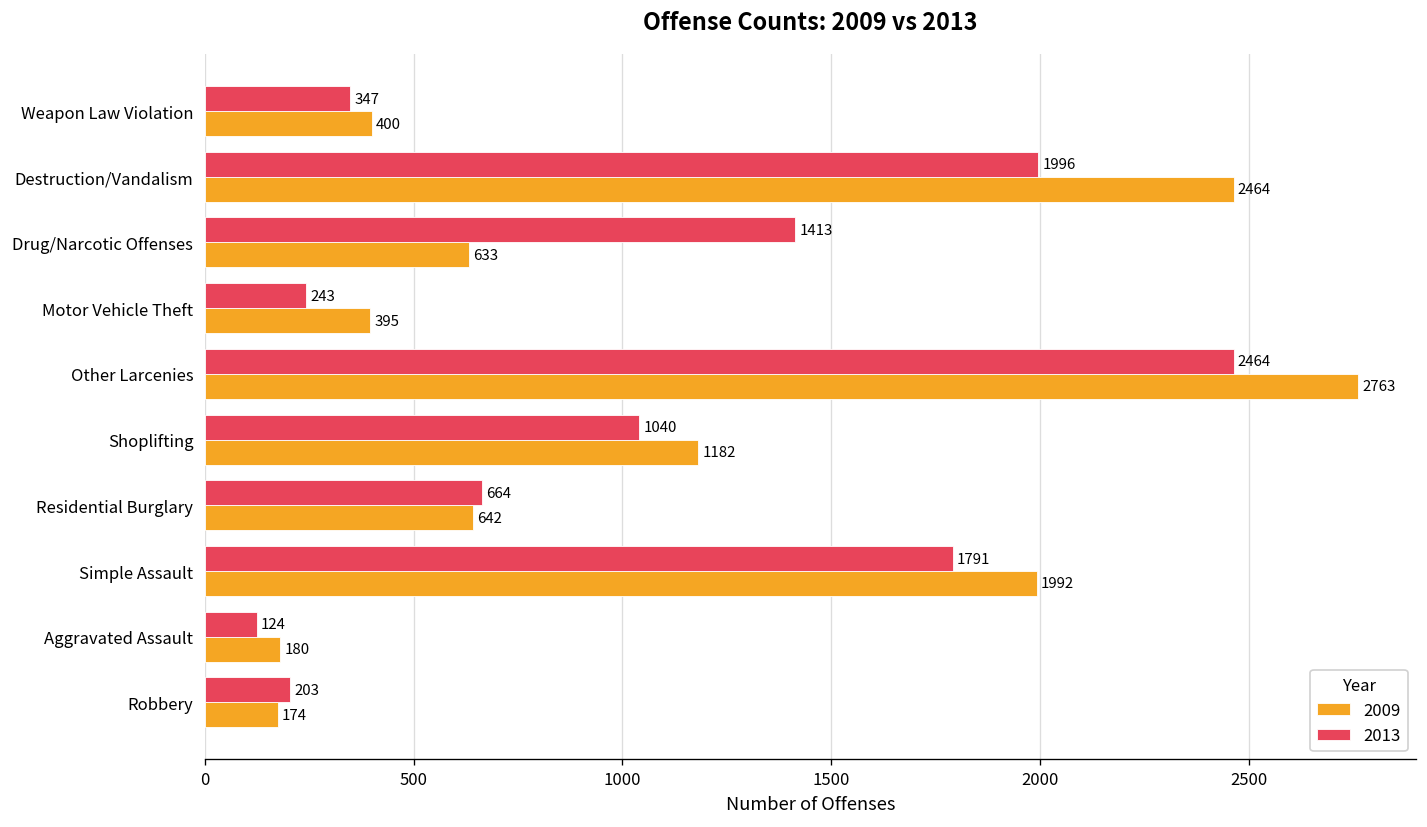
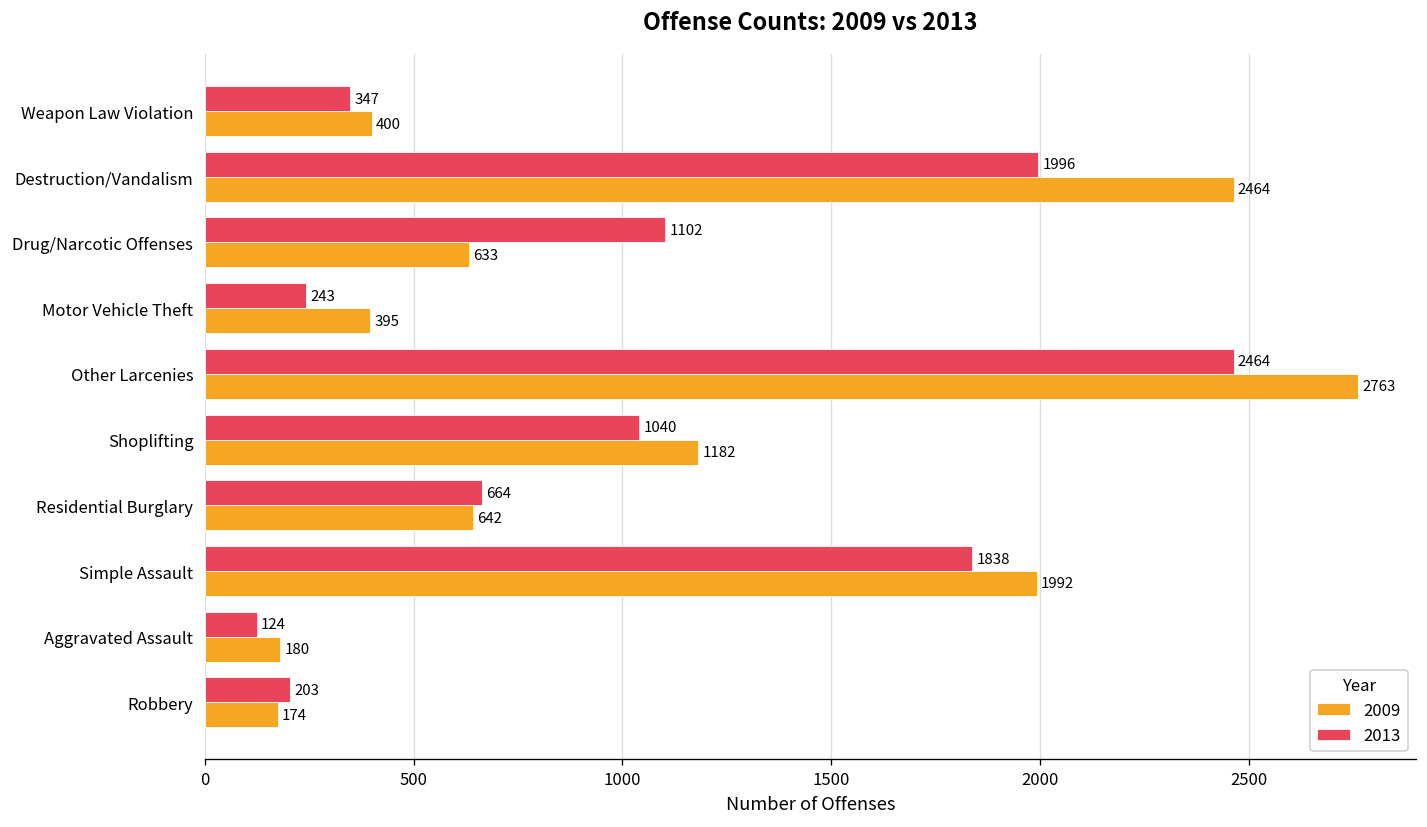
  {
    "2009": {
      "Weapon Law Violation": 400,
      "Destruction/Vandalism": 2464,
      "Drug/Narcotic Offenses": 633,
      "Motor Vehicle Theft": 395,
      "Other Larcenies": 2763,
      "Shoplifting": 1182,
      "Residential Burglary": 642,
      "Simple Assault": 1992,
      "Aggravated Assault": 180,
      "Robbery": 174
    },
    "2013": {
      "Weapon Law Violation": 347,
      "Destruction/Vandalism": 1996,
-     "Drug/Narcotic Offenses": 1413,
+     "Drug/Narcotic Offenses": 1102,
      "Motor Vehicle Theft": 243,
      "Other Larcenies": 2464,
      "Shoplifting": 1040,
      "Residential Burglary": 664,
-     "Simple Assault": 1791,
+     "Simple Assault": 1838,
      "Aggravated Assault": 124,
      "Robbery": 203
    }
  }
